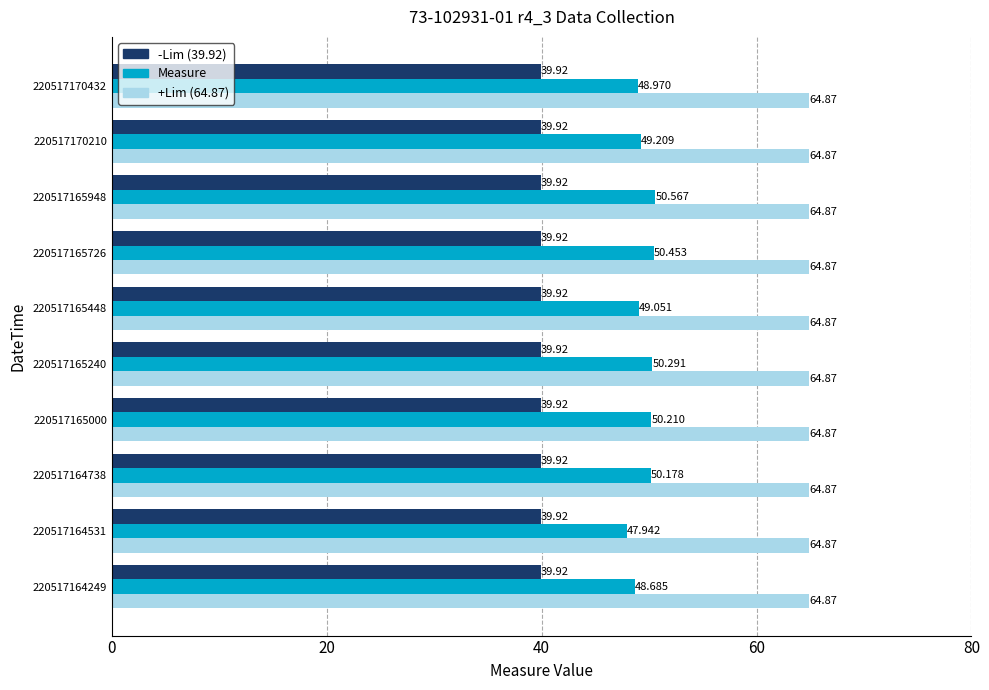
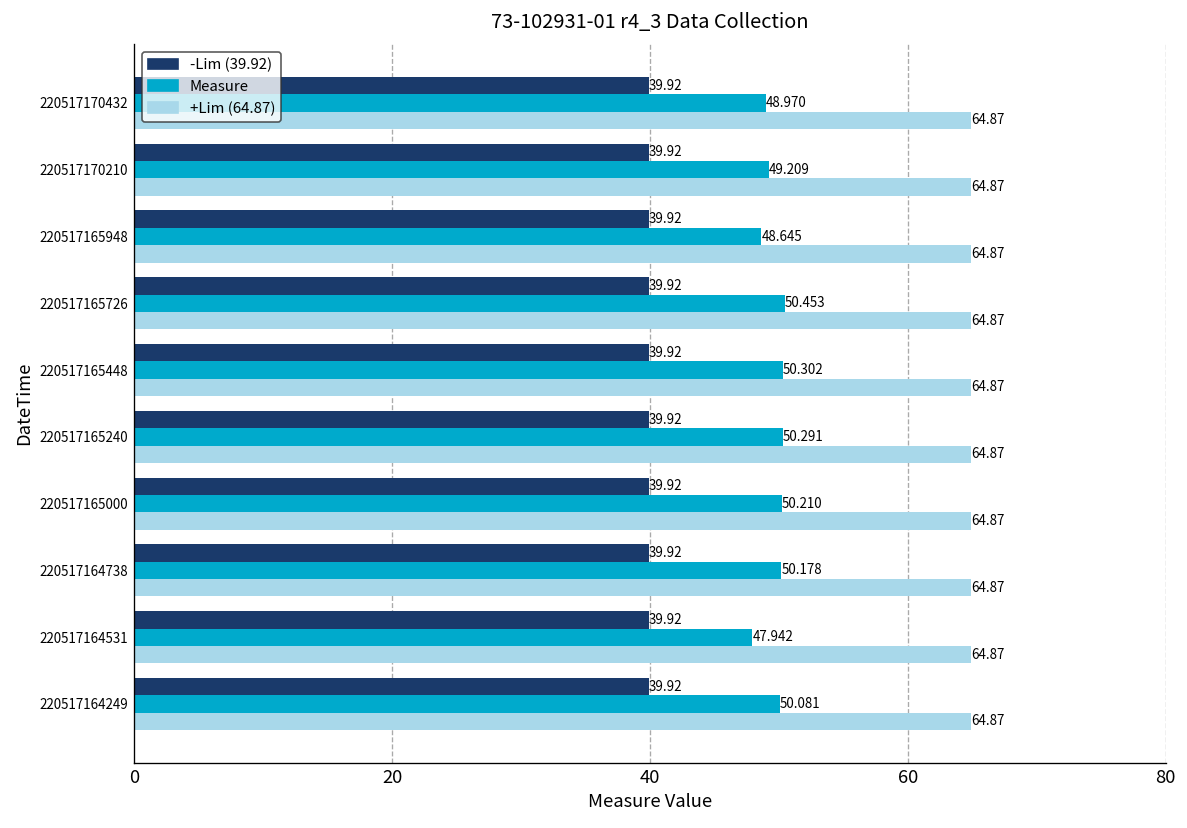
  {
    "Measure": {
      "220517170432": 48.970,
      "220517170210": 49.209,
-     "220517165948": 50.567,
+     "220517165948": 48.645,
      "220517165726": 50.453,
-     "220517165448": 49.051,
+     "220517165448": 50.302,
      "220517165240": 50.291,
      "220517165000": 50.210,
      "220517164738": 50.178,
      "220517164531": 47.942,
-     "220517164249": 48.685
+     "220517164249": 50.081
    }
  }
